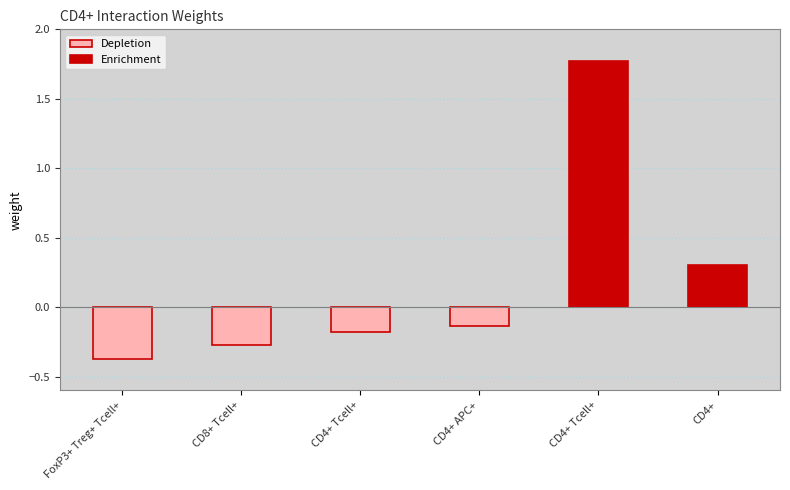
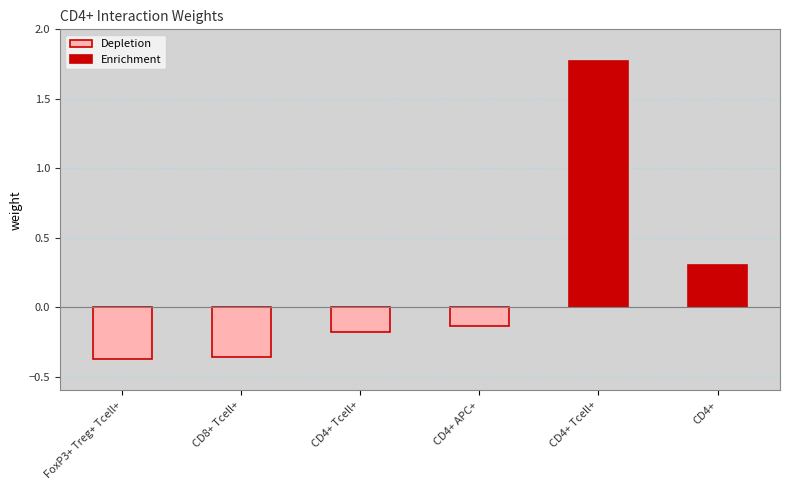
  {
    "FoxP3+ Treg+ Tcell+": -0.38,
-   "CD8+ Tcell+": -0.27,
+   "CD8+ Tcell+": -0.36,
    "CD4+ APC+": -0.14,
    "CD4+": 0.31
  }
